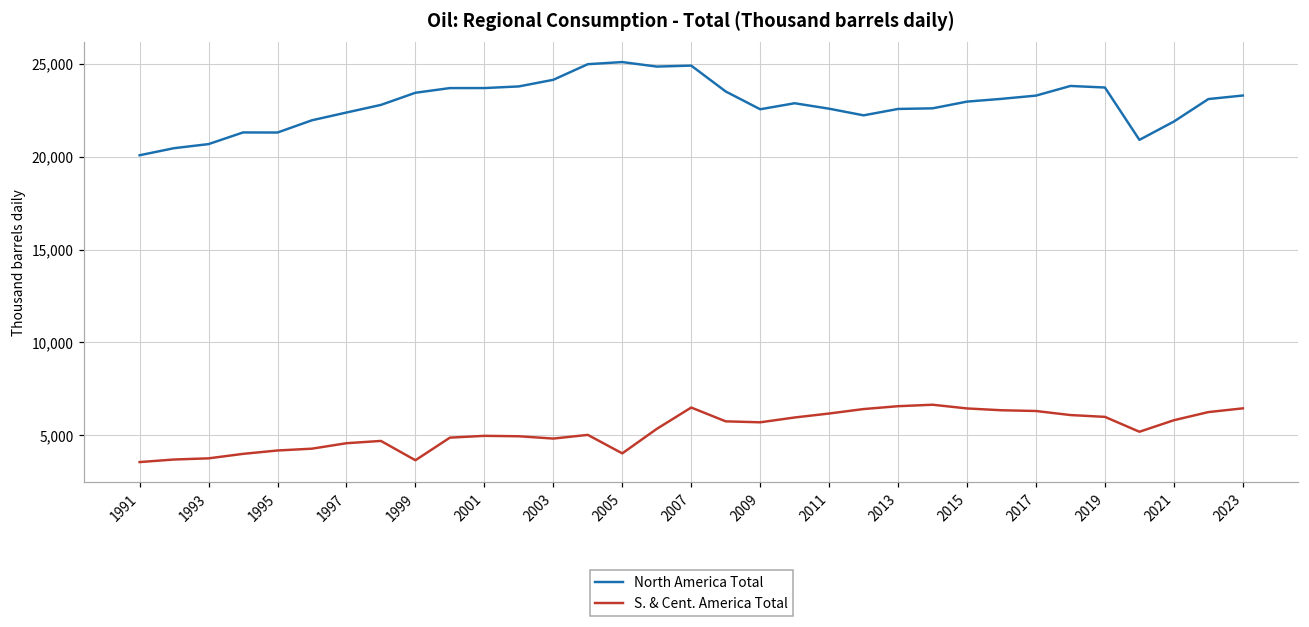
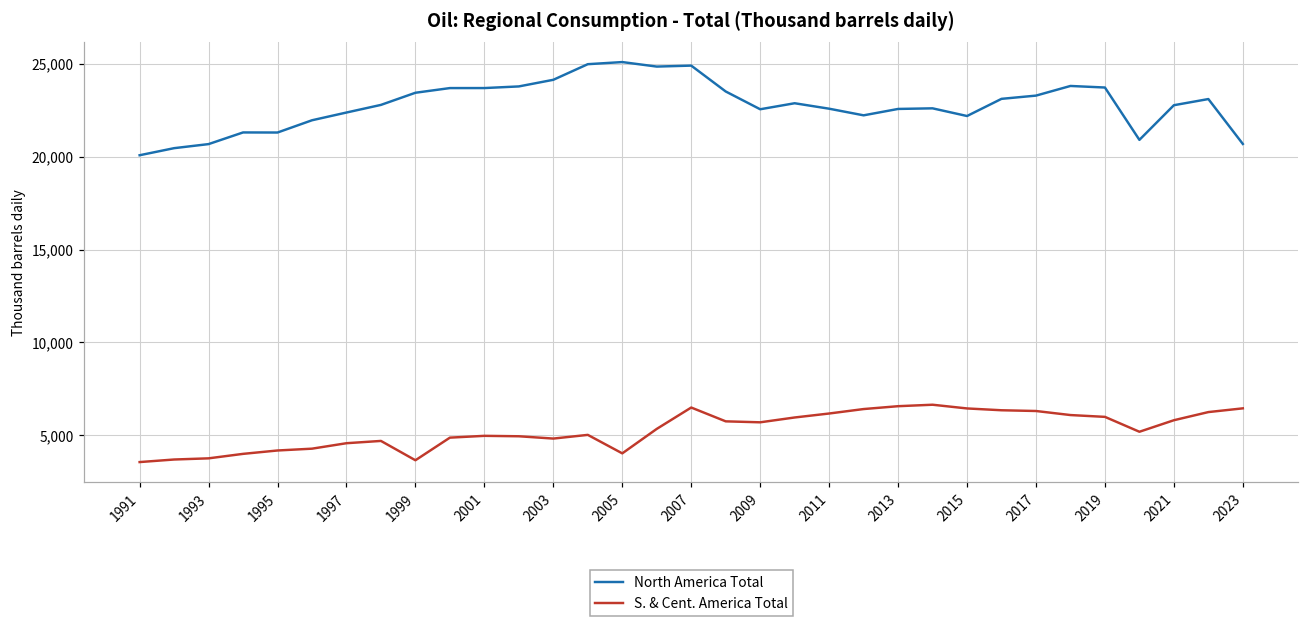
  {
    "North America Total": {
      "1991": "20,100",
      "1993": "20,700",
      "1995": "21,300",
      "1997": "22,400",
      "1999": "23,400",
      "2001": "23,700",
      "2003": "24,100",
      "2005": "25,100",
      "2007": "24,900",
      "2009": "22,600",
      "2011": "22,600",
      "2013": "22,600",
-     "2015": "23,000",
+     "2015": "22,200",
      "2017": "23,300",
      "2019": "23,700",
-     "2021": "21,900",
-     "2023": "23,300"
+     "2021": "22,800",
+     "2023": "20,700"
    },
    "S. & Cent. America Total": {
      "1991": "3,600",
      "1993": "3,800",
      "1995": "4,200",
      "1997": "4,600",
      "1999": "3,600",
      "2001": "5,000",
      "2003": "4,800",
      "2005": "4,000",
      "2007": "6,500",
      "2009": "5,700",
      "2011": "6,200",
      "2013": "6,600",
      "2015": "6,400",
      "2017": "6,300",
      "2019": "6,000",
      "2021": "5,800",
      "2023": "6,400"
    }
  }
